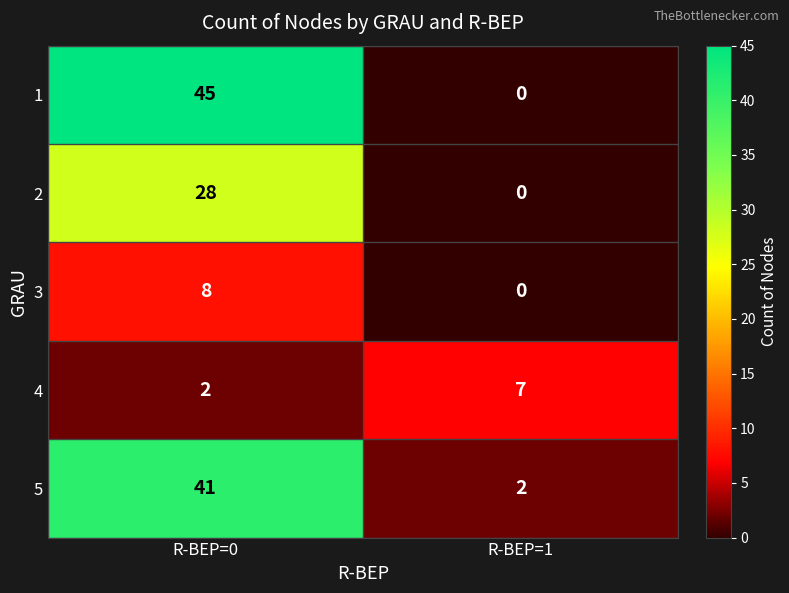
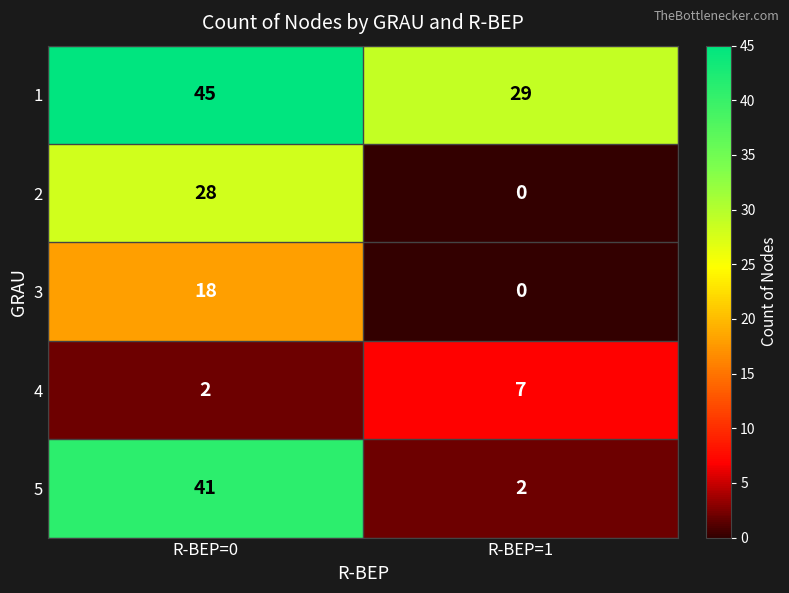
  {
    "1": {
      "R-BEP=0": 45,
-     "R-BEP=1": 0
+     "R-BEP=1": 29
    },
    "2": {
      "R-BEP=0": 28,
      "R-BEP=1": 0
    },
    "3": {
-     "R-BEP=0": 8,
+     "R-BEP=0": 18,
      "R-BEP=1": 0
    },
    "4": {
      "R-BEP=0": 2,
      "R-BEP=1": 7
    },
    "5": {
      "R-BEP=0": 41,
      "R-BEP=1": 2
    }
  }
